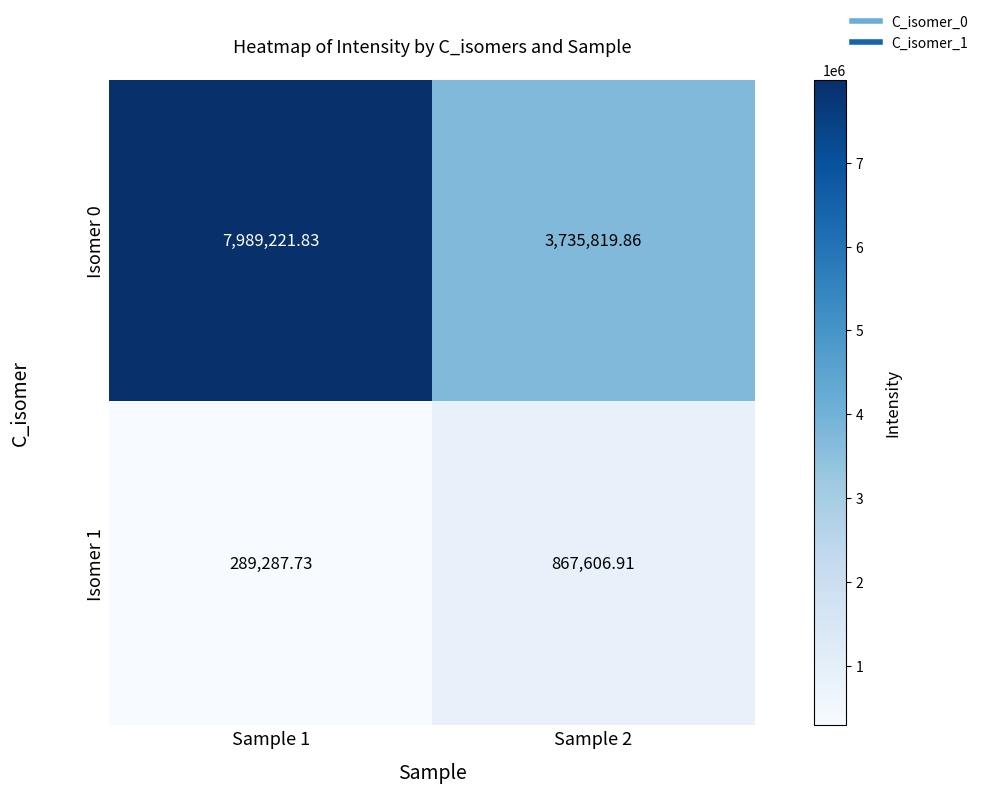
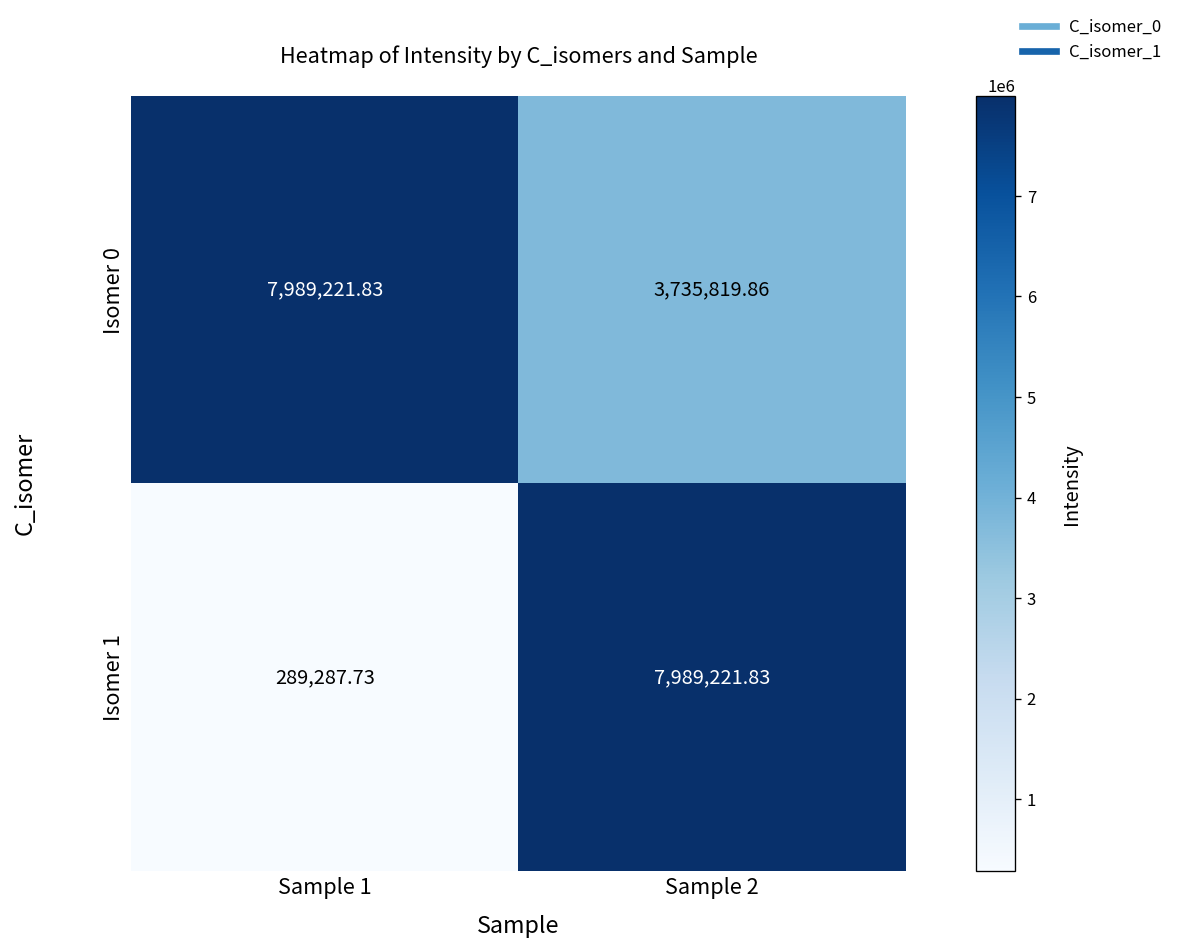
  {
    "Isomer 0": {
      "Sample 1": "7,989,221.83",
      "Sample 2": "3,735,819.86"
    },
    "Isomer 1": {
      "Sample 1": "289,287.73",
-     "Sample 2": "867,606.91"
+     "Sample 2": "7,989,221.83"
    }
  }
